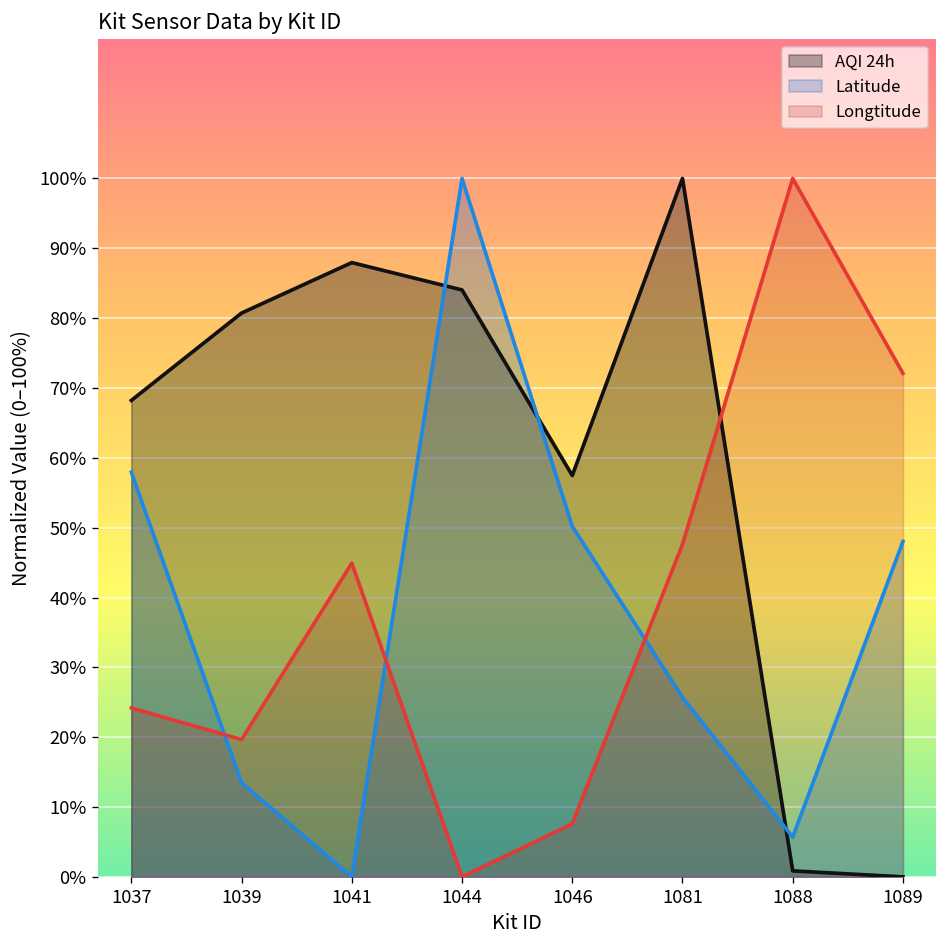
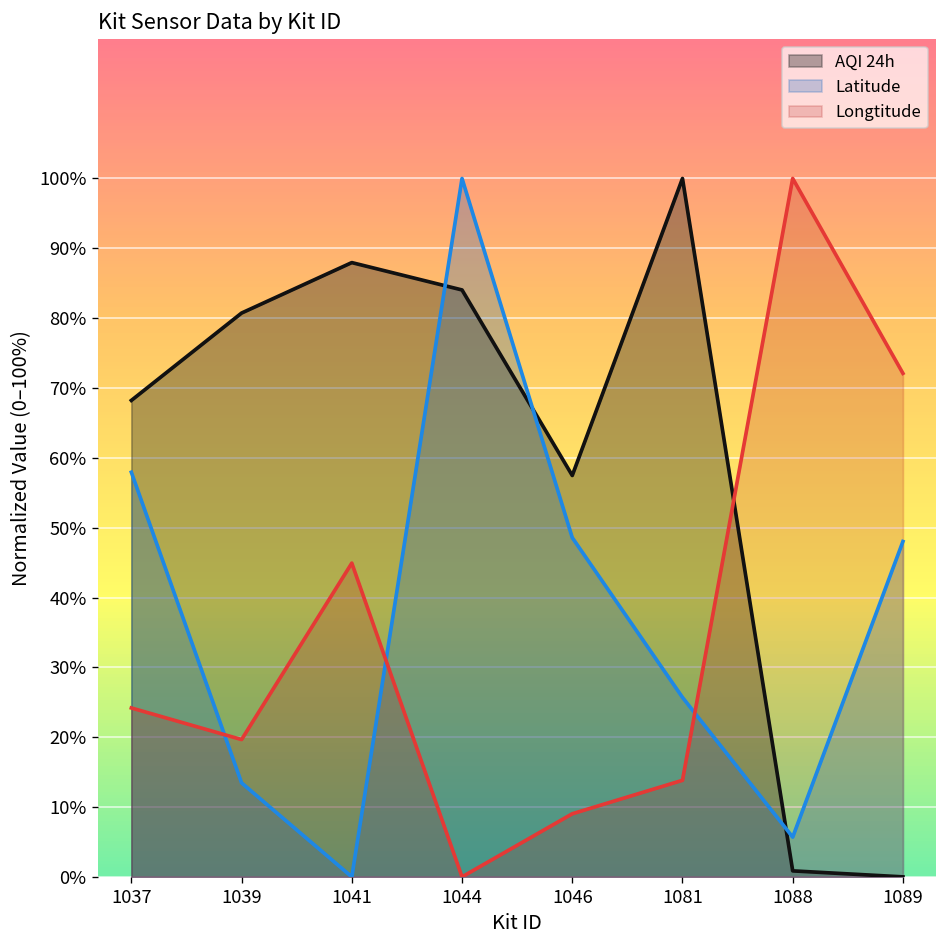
  {
    "AQI 24h": {
      "1037": "68%",
      "1039": "81%",
      "1041": "88%",
      "1044": "84%",
      "1046": "57%",
      "1081": "100%",
      "1088": "1%",
      "1089": "0%"
    },
    "Latitude": {
      "1037": "58%",
      "1039": "13%",
      "1041": "0%",
      "1044": "100%",
-     "1046": "50%",
+     "1046": "49%",
      "1081": "26%",
      "1088": "6%",
      "1089": "48%"
    },
    "Longtitude": {
      "1037": "24%",
      "1039": "20%",
      "1041": "45%",
      "1044": "0%",
-     "1046": "8%",
-     "1081": "48%",
+     "1046": "9%",
+     "1081": "14%",
      "1088": "100%",
      "1089": "72%"
    }
  }
